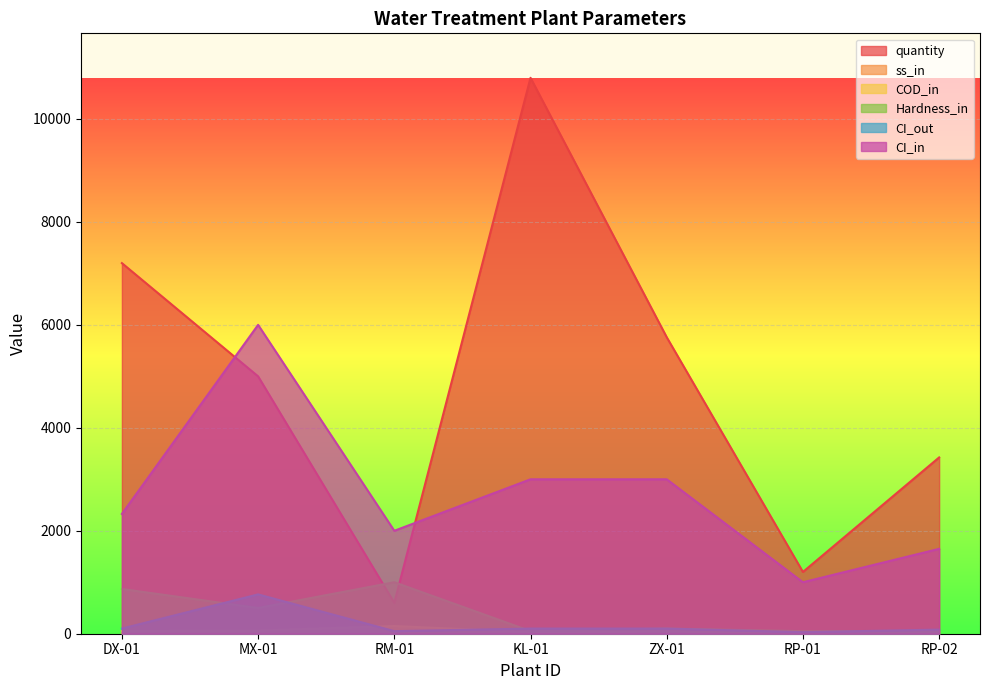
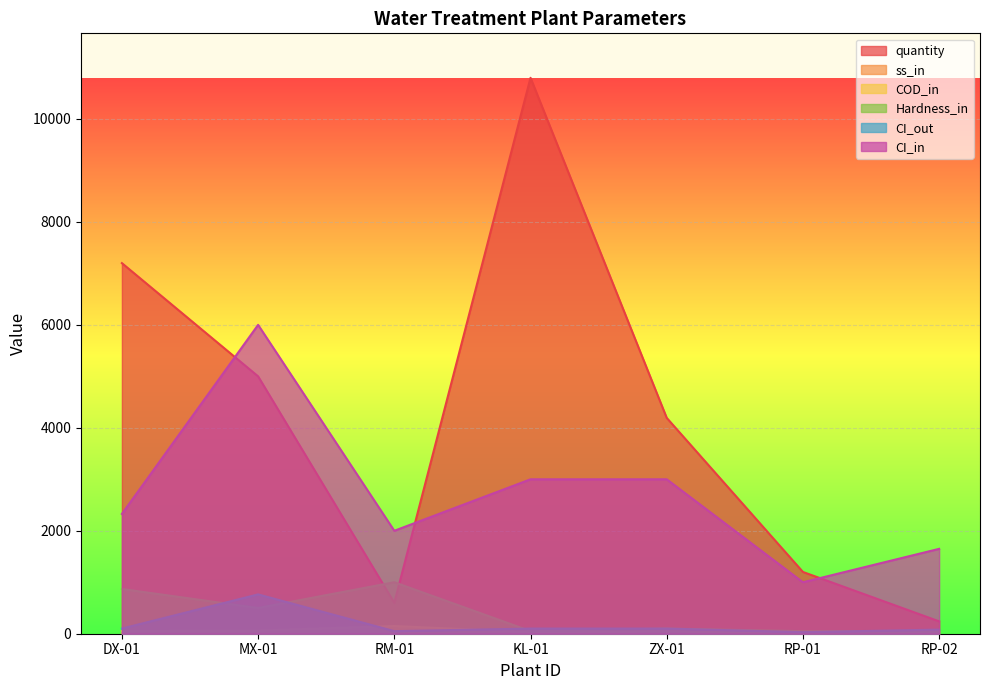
  {
    "quantity": {
      "DX-01": 7200,
      "MX-01": 5000,
      "RM-01": 600,
      "KL-01": 10800,
-     "ZX-01": 5800,
+     "ZX-01": 4200,
      "RP-01": 1200,
-     "RP-02": 3400
+     "RP-02": 200
    },
    "Hardness_in": {
      "DX-01": 900,
      "MX-01": 500,
      "RM-01": 1000
    },
    "CI_out": {
      "MX-01": 800
    },
    "CI_in": {
      "DX-01": 2300,
      "MX-01": 6000,
      "RM-01": 2000,
      "KL-01": 3000,
      "ZX-01": 3000,
      "RP-01": 1000,
      "RP-02": 1600
    }
  }
